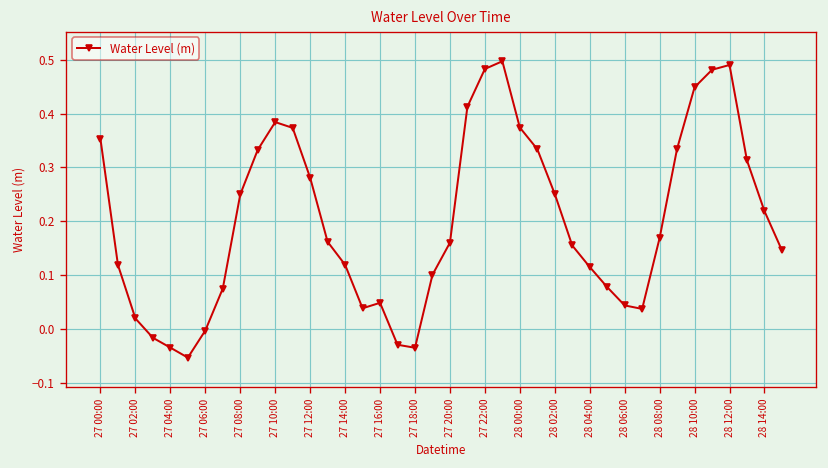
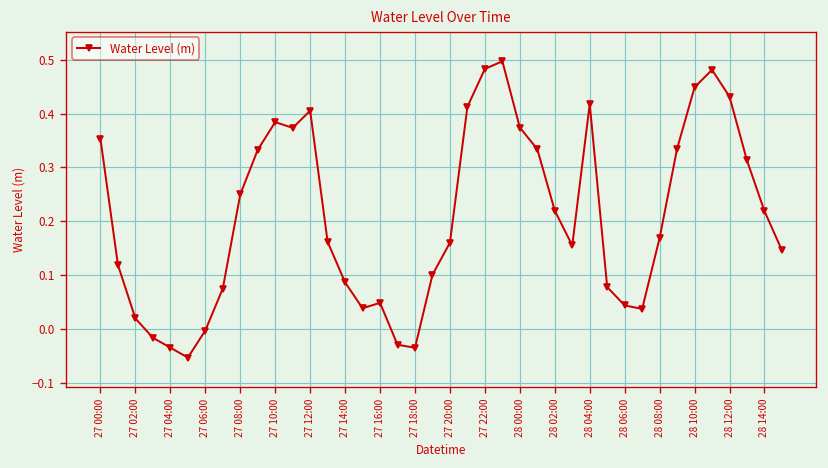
  {
    "27 00:00": 0.35,
    "27 02:00": 0.02,
    "27 04:00": -0.04,
    "27 06:00": 0.00,
    "27 08:00": 0.25,
    "27 10:00": 0.38,
-   "27 12:00": 0.28,
-   "27 14:00": 0.12,
+   "27 12:00": 0.41,
+   "27 14:00": 0.09,
    "27 16:00": 0.05,
    "27 18:00": -0.04,
    "27 20:00": 0.16,
    "27 22:00": 0.48,
    "28 00:00": 0.37,
-   "28 02:00": 0.25,
-   "28 04:00": 0.11,
+   "28 02:00": 0.22,
+   "28 04:00": 0.42,
    "28 06:00": 0.04,
    "28 08:00": 0.17,
    "28 10:00": 0.45,
-   "28 12:00": 0.49,
+   "28 12:00": 0.43,
    "28 14:00": 0.22
  }
